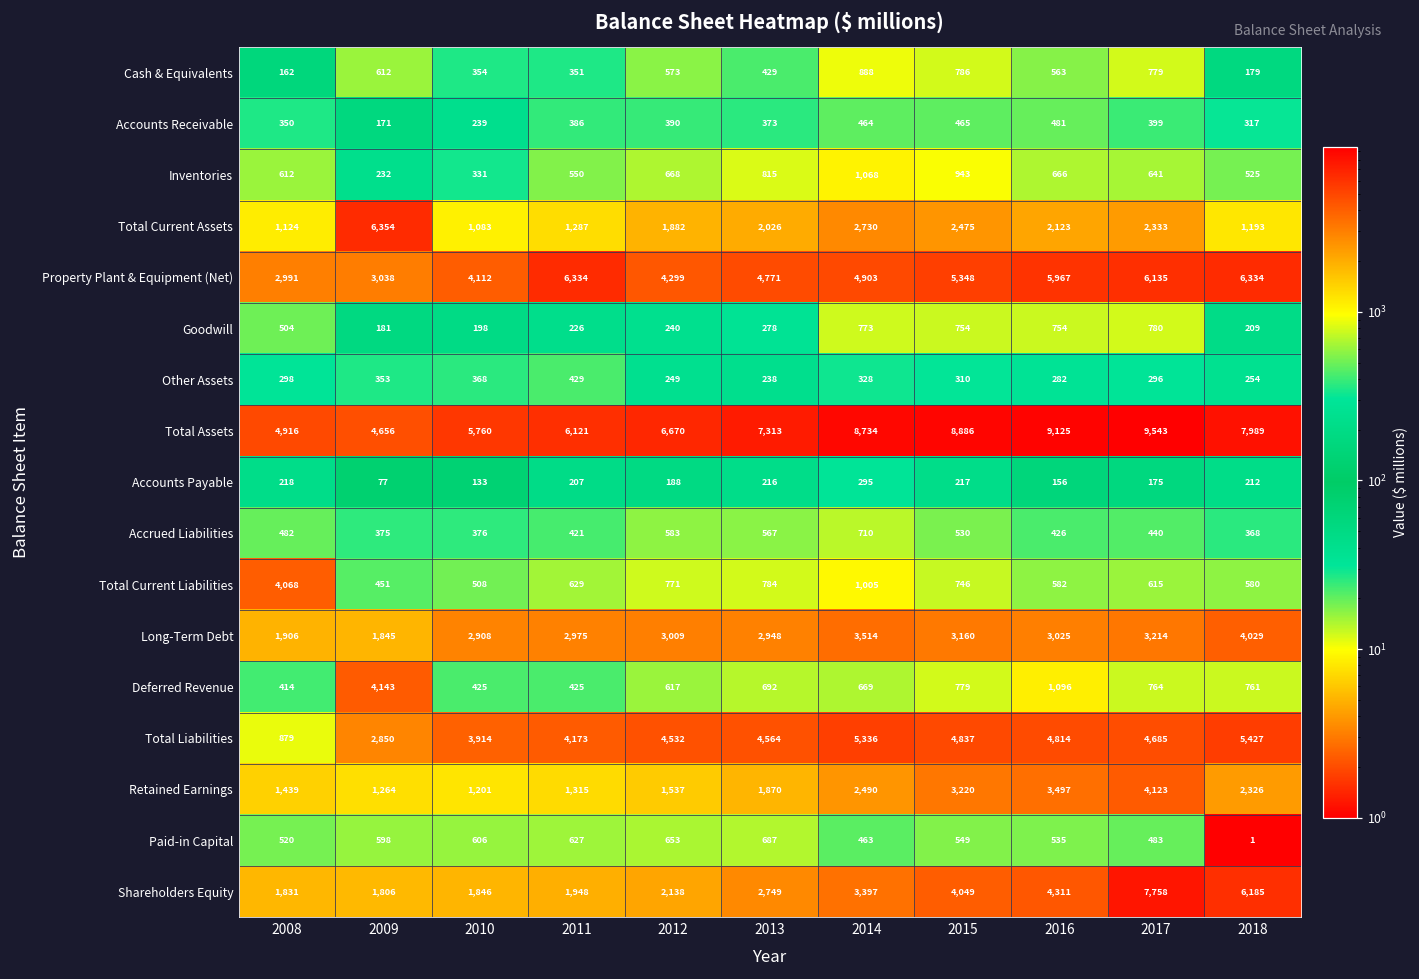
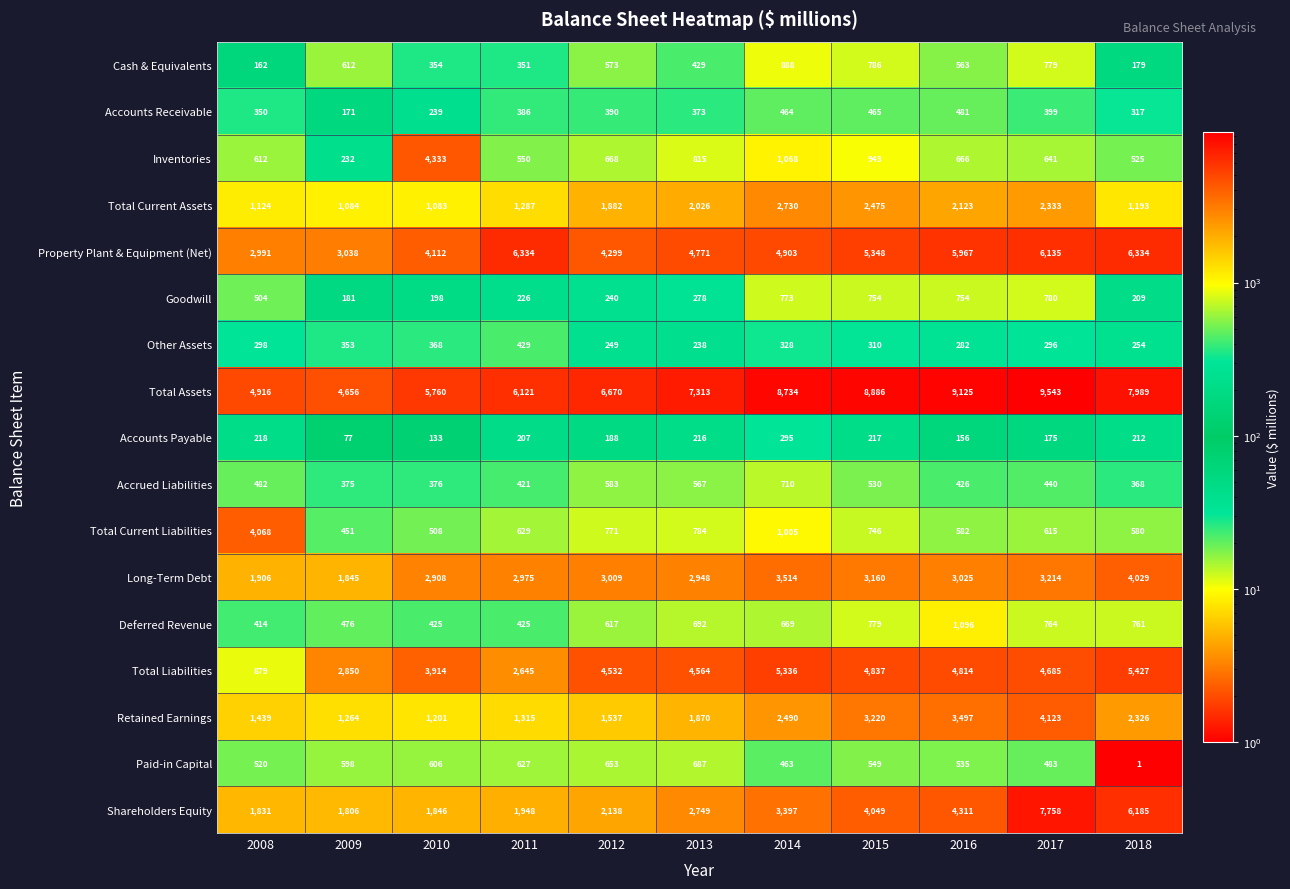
  {
    "Cash & Equivalents": {
      "2008": "162",
      "2009": "612",
      "2010": "354",
      "2011": "351",
      "2012": "573",
      "2013": "429",
      "2014": "888",
      "2015": "786",
      "2016": "563",
      "2017": "779",
      "2018": "179"
    },
    "Accounts Receivable": {
      "2008": "350",
      "2009": "171",
      "2010": "239",
      "2011": "386",
      "2012": "390",
      "2013": "373",
      "2014": "464",
      "2015": "465",
      "2016": "481",
      "2017": "399",
      "2018": "317"
    },
    "Inventories": {
      "2008": "612",
      "2009": "232",
-     "2010": "331",
+     "2010": "4,333",
      "2011": "550",
      "2012": "668",
      "2013": "815",
      "2014": "1,068",
      "2015": "943",
      "2016": "666",
      "2017": "641",
      "2018": "525"
    },
    "Total Current Assets": {
      "2008": "1,124",
-     "2009": "6,354",
+     "2009": "1,084",
      "2010": "1,083",
      "2011": "1,287",
      "2012": "1,882",
      "2013": "2,026",
      "2014": "2,730",
      "2015": "2,475",
      "2016": "2,123",
      "2017": "2,333",
      "2018": "1,193"
    },
    "Property Plant & Equipment (Net)": {
      "2008": "2,991",
      "2009": "3,038",
      "2010": "4,112",
      "2011": "6,334",
      "2012": "4,299",
      "2013": "4,771",
      "2014": "4,903",
      "2015": "5,348",
      "2016": "5,967",
      "2017": "6,135",
      "2018": "6,334"
    },
    "Goodwill": {
      "2008": "504",
      "2009": "181",
      "2010": "198",
      "2011": "226",
      "2012": "240",
      "2013": "278",
      "2014": "773",
      "2015": "754",
      "2016": "754",
      "2017": "780",
      "2018": "209"
    },
    "Other Assets": {
      "2008": "298",
      "2009": "353",
      "2010": "368",
      "2011": "429",
      "2012": "249",
      "2013": "238",
      "2014": "328",
      "2015": "310",
      "2016": "282",
      "2017": "296",
      "2018": "254"
    },
    "Total Assets": {
      "2008": "4,916",
      "2009": "4,656",
      "2010": "5,760",
      "2011": "6,121",
      "2012": "6,670",
      "2013": "7,313",
      "2014": "8,734",
      "2015": "8,886",
      "2016": "9,125",
      "2017": "9,543",
      "2018": "7,989"
    },
    "Accounts Payable": {
      "2008": "218",
      "2009": "77",
      "2010": "133",
      "2011": "207",
      "2012": "188",
      "2013": "216",
      "2014": "295",
      "2015": "217",
      "2016": "156",
      "2017": "175",
      "2018": "212"
    },
    "Accrued Liabilities": {
      "2008": "482",
      "2009": "375",
      "2010": "376",
      "2011": "421",
      "2012": "583",
      "2013": "567",
      "2014": "710",
      "2015": "530",
      "2016": "426",
      "2017": "440",
      "2018": "368"
    },
    "Total Current Liabilities": {
      "2008": "4,068",
      "2009": "451",
      "2010": "508",
      "2011": "629",
      "2012": "771",
      "2013": "784",
      "2014": "1,005",
      "2015": "746",
      "2016": "582",
      "2017": "615",
      "2018": "580"
    },
    "Long-Term Debt": {
      "2008": "1,906",
      "2009": "1,845",
      "2010": "2,908",
      "2011": "2,975",
      "2012": "3,009",
      "2013": "2,948",
      "2014": "3,514",
      "2015": "3,160",
      "2016": "3,025",
      "2017": "3,214",
      "2018": "4,029"
    },
    "Deferred Revenue": {
      "2008": "414",
-     "2009": "4,143",
+     "2009": "476",
      "2010": "425",
      "2011": "425",
      "2012": "617",
      "2013": "692",
      "2014": "669",
      "2015": "779",
      "2016": "1,096",
      "2017": "764",
      "2018": "761"
    },
    "Total Liabilities": {
      "2008": "879",
      "2009": "2,850",
      "2010": "3,914",
-     "2011": "4,173",
+     "2011": "2,645",
      "2012": "4,532",
      "2013": "4,564",
      "2014": "5,336",
      "2015": "4,837",
      "2016": "4,814",
      "2017": "4,685",
      "2018": "5,427"
    },
    "Retained Earnings": {
      "2008": "1,439",
      "2009": "1,264",
      "2010": "1,201",
      "2011": "1,315",
      "2012": "1,537",
      "2013": "1,870",
      "2014": "2,490",
      "2015": "3,220",
      "2016": "3,497",
      "2017": "4,123",
      "2018": "2,326"
    },
    "Paid-in Capital": {
      "2008": "520",
      "2009": "598",
      "2010": "606",
      "2011": "627",
      "2012": "653",
      "2013": "687",
      "2014": "463",
      "2015": "549",
      "2016": "535",
      "2017": "483",
      "2018": "1"
    },
    "Shareholders Equity": {
      "2008": "1,831",
      "2009": "1,806",
      "2010": "1,846",
      "2011": "1,948",
      "2012": "2,138",
      "2013": "2,749",
      "2014": "3,397",
      "2015": "4,049",
      "2016": "4,311",
      "2017": "7,758",
      "2018": "6,185"
    }
  }
